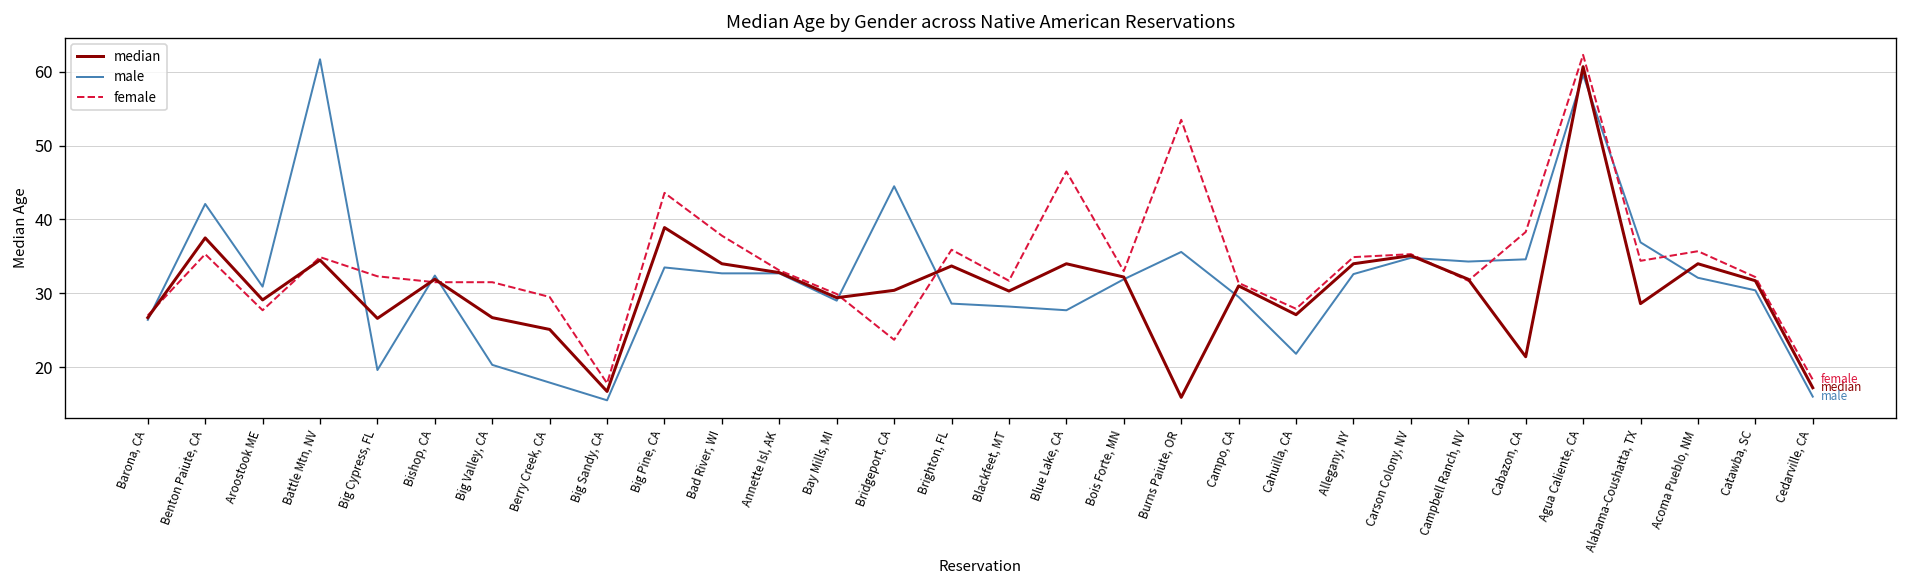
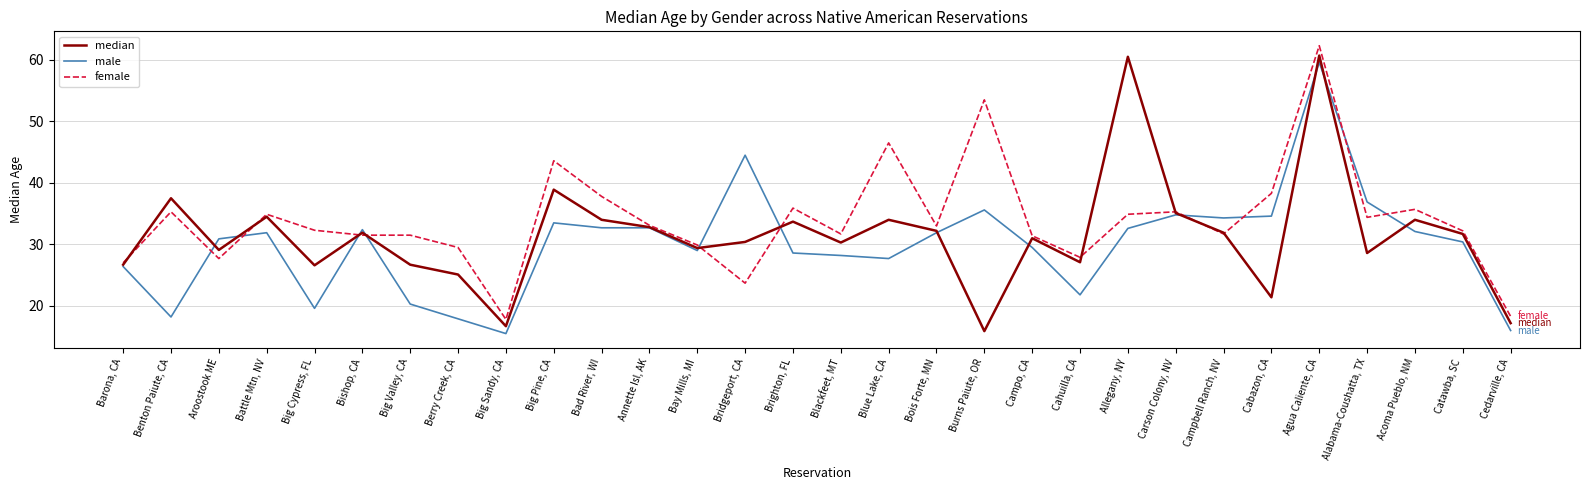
  {
    "median": {
      "Benton Paiute, CA": 38,
      "Aroostook ME": 29,
      "Big Cypress, FL": 27,
      "Big Valley, CA": 27,
      "Berry Creek, CA": 25,
      "Big Sandy, CA": 17,
      "Big Pine, CA": 39,
      "Bad River, WI": 34,
      "Bridgeport, CA": 30,
      "Brighton, FL": 34,
      "Blackfeet, MT": 30,
      "Blue Lake, CA": 34,
      "Burns Paiute, OR": 16,
      "Cahuilla, CA": 27,
-     "Allegany, NY": 34,
+     "Allegany, NY": 61,
      "Cabazon, CA": 21,
      "Agua Caliente, CA": 61,
      "Alabama-Coushatta, TX": 29,
      "Acoma Pueblo, NM": 34,
      "Catawba, SC": 32,
      "Cedarville, CA": 17
    },
    "male": {
-     "Benton Paiute, CA": 42,
+     "Benton Paiute, CA": 18,
      "Aroostook ME": 31,
-     "Battle Mtn, NV": 62,
+     "Battle Mtn, NV": 32,
      "Big Cypress, FL": 20,
      "Bishop, CA": 32,
      "Big Valley, CA": 20,
      "Berry Creek, CA": 18,
      "Big Sandy, CA": 16,
      "Big Pine, CA": 34,
      "Bad River, WI": 33,
      "Bridgeport, CA": 45,
      "Brighton, FL": 29,
      "Blackfeet, MT": 28,
      "Blue Lake, CA": 28,
      "Burns Paiute, OR": 36,
      "Campo, CA": 30,
      "Cahuilla, CA": 22,
      "Allegany, NY": 33,
      "Campbell Ranch, NV": 34,
      "Cabazon, CA": 35,
      "Agua Caliente, CA": 60,
      "Alabama-Coushatta, TX": 37,
      "Acoma Pueblo, NM": 32,
      "Catawba, SC": 30,
      "Cedarville, CA": 16
    },
    "female": {
      "Benton Paiute, CA": 35,
      "Aroostook ME": 28,
      "Big Cypress, FL": 32,
      "Big Valley, CA": 32,
      "Berry Creek, CA": 30,
      "Big Sandy, CA": 18,
      "Big Pine, CA": 44,
      "Bad River, WI": 38,
      "Bay Mills, MI": 30,
      "Bridgeport, CA": 24,
      "Brighton, FL": 36,
      "Blackfeet, MT": 32,
      "Blue Lake, CA": 47,
      "Bois Forte, MN": 33,
      "Burns Paiute, OR": 54,
      "Cahuilla, CA": 28,
      "Allegany, NY": 35,
      "Cabazon, CA": 38,
      "Agua Caliente, CA": 62,
      "Alabama-Coushatta, TX": 34,
      "Acoma Pueblo, NM": 36,
      "Catawba, SC": 32,
      "Cedarville, CA": 18
    }
  }
